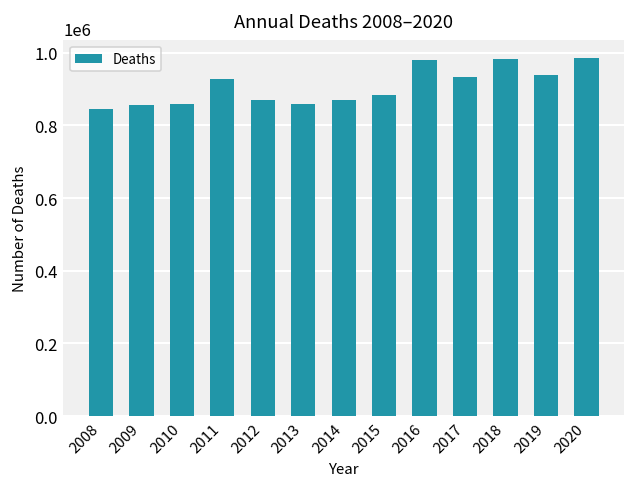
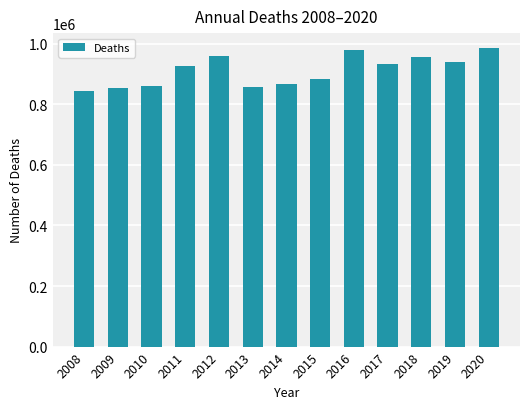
  {
    "2008": 840000,
    "2009": 850000,
    "2010": 860000,
    "2011": 930000,
-   "2012": 870000,
+   "2012": 960000,
    "2013": 860000,
    "2014": 870000,
    "2015": 880000,
    "2016": 980000,
    "2017": 930000,
-   "2018": 980000,
+   "2018": 950000,
    "2019": 940000,
    "2020": 990000
  }
